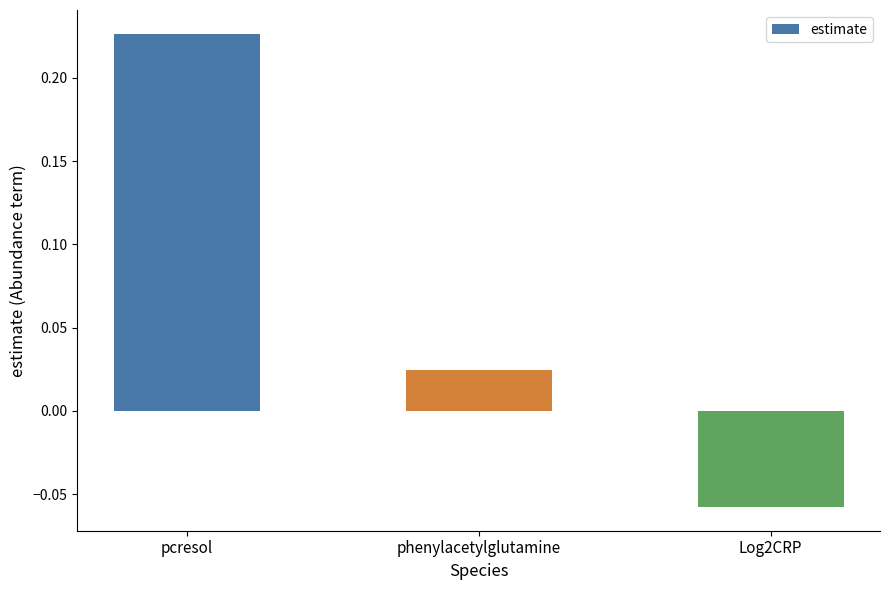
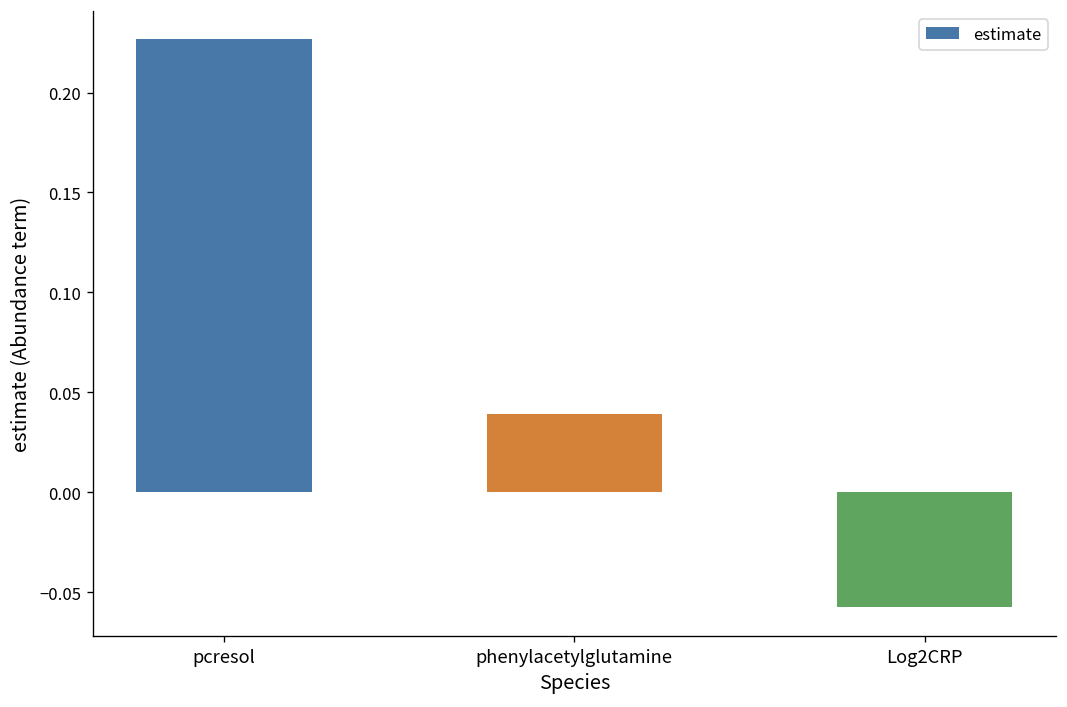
  {
    "pcresol": 0.227,
-   "phenylacetylglutamine": 0.025,
+   "phenylacetylglutamine": 0.039,
    "Log2CRP": -0.058
  }
